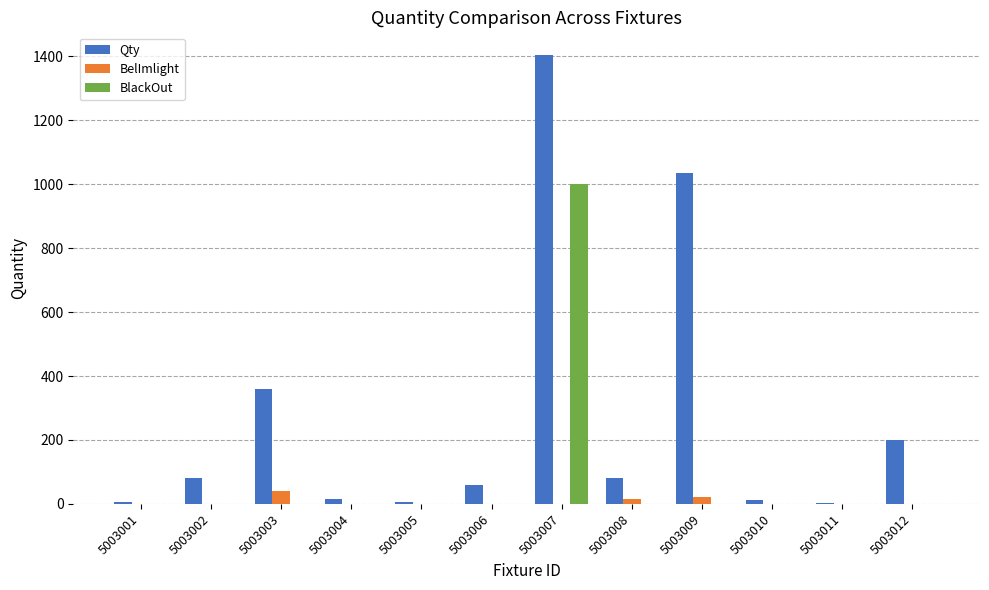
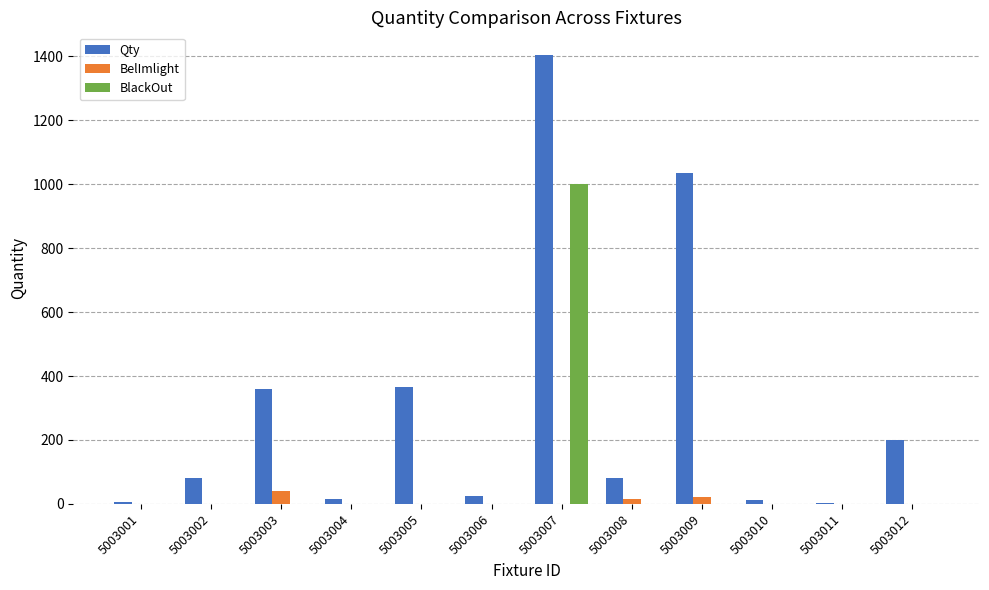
  {
    "Qty": {
      "5003002": 80,
      "5003003": 360,
      "5003004": 10,
-     "5003005": 10,
-     "5003006": 60,
+     "5003005": 370,
+     "5003006": 30,
      "5003007": 1410,
      "5003008": 80,
      "5003009": 1040,
      "5003010": 10,
      "5003012": 200
    },
    "BelImlight": {
      "5003001": 0,
      "5003002": 0,
      "5003003": 40,
      "5003004": 0,
      "5003005": 0,
      "5003006": 0,
      "5003007": 0,
      "5003008": 10,
      "5003009": 20,
      "5003010": 0,
      "5003011": 0,
      "5003012": 0
    },
    "BlackOut": {
      "5003001": 0,
      "5003002": 0,
      "5003003": 0,
      "5003004": 0,
      "5003005": 0,
      "5003006": 0,
      "5003007": 1000,
      "5003008": 0,
      "5003009": 0,
      "5003010": 0,
      "5003011": 0,
      "5003012": 0
    }
  }
